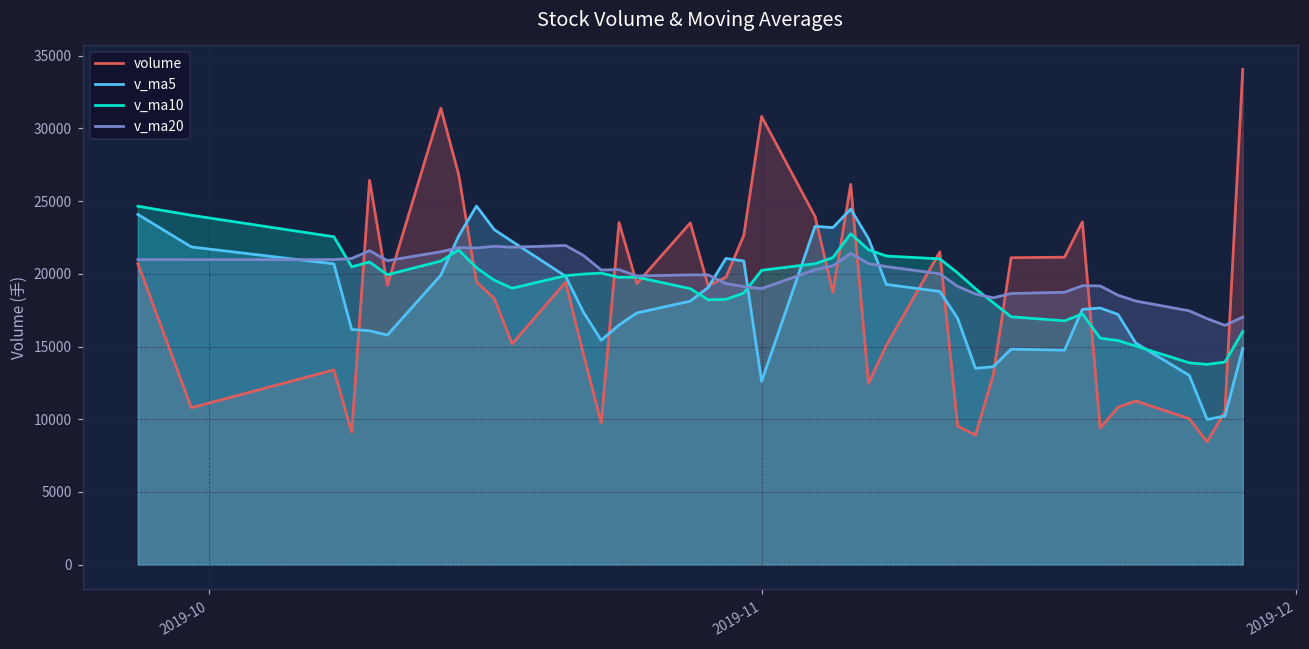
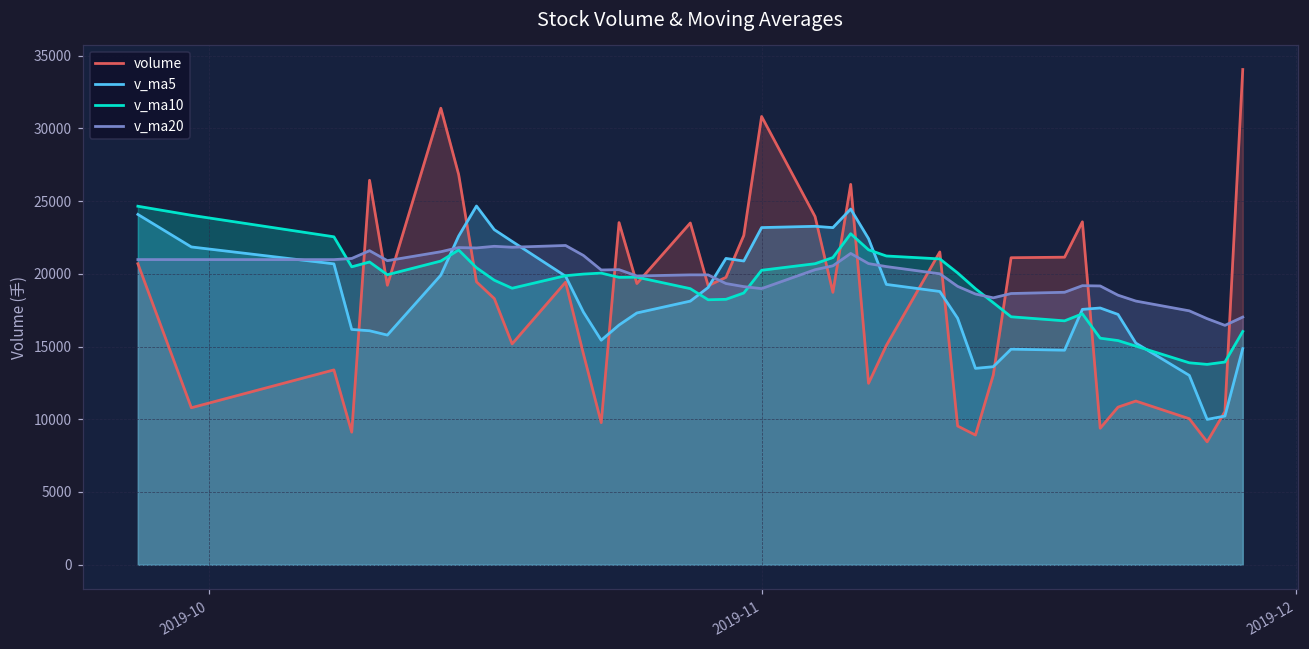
  {
    "volume": {
      "2019-11": 30800
    },
    "v_ma5": {
-     "2019-11": 12600
+     "2019-11": 23200
    },
    "v_ma10": {
      "2019-11": 20200
    },
    "v_ma20": {
      "2019-11": 19000
    }
  }
